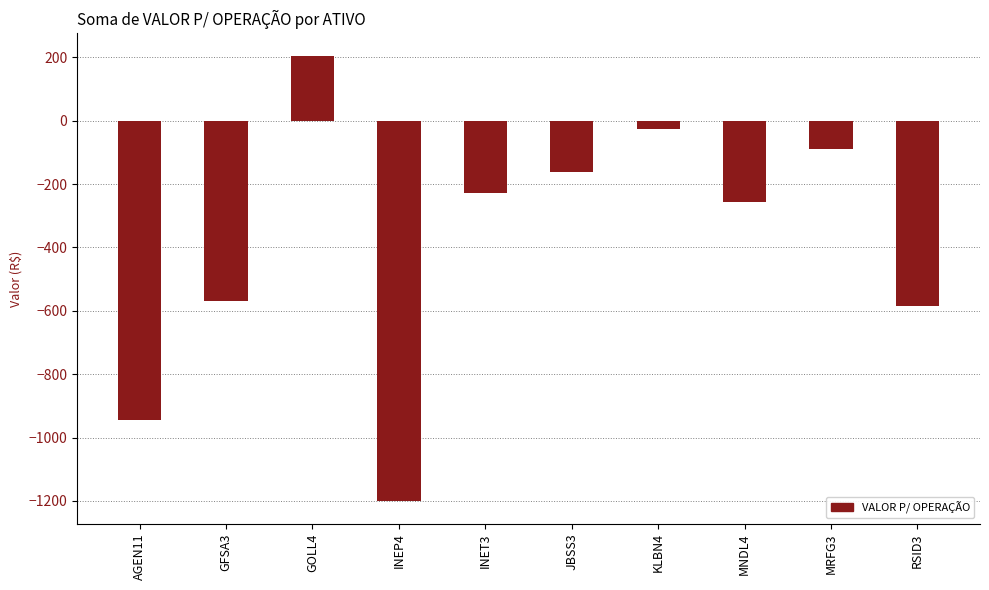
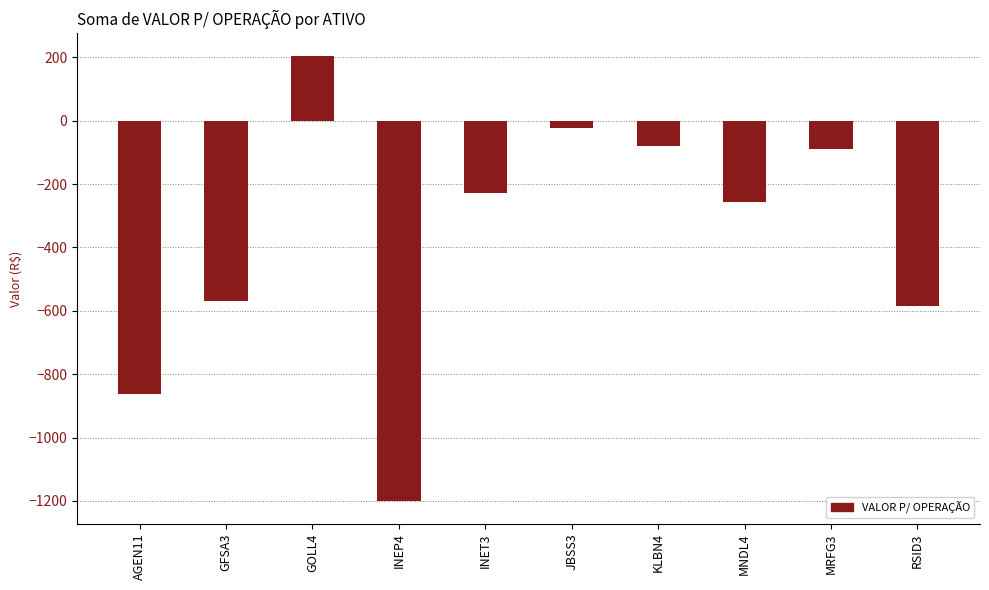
  {
-   "AGEN11": -940,
+   "AGEN11": -860,
    "GFSA3": -570,
    "GOLL4": 210,
    "INEP4": -1200,
    "INET3": -230,
-   "JBSS3": -160,
-   "KLBN4": -30,
+   "JBSS3": -20,
+   "KLBN4": -80,
    "MNDL4": -260,
    "MRFG3": -90,
    "RSID3": -590
  }
